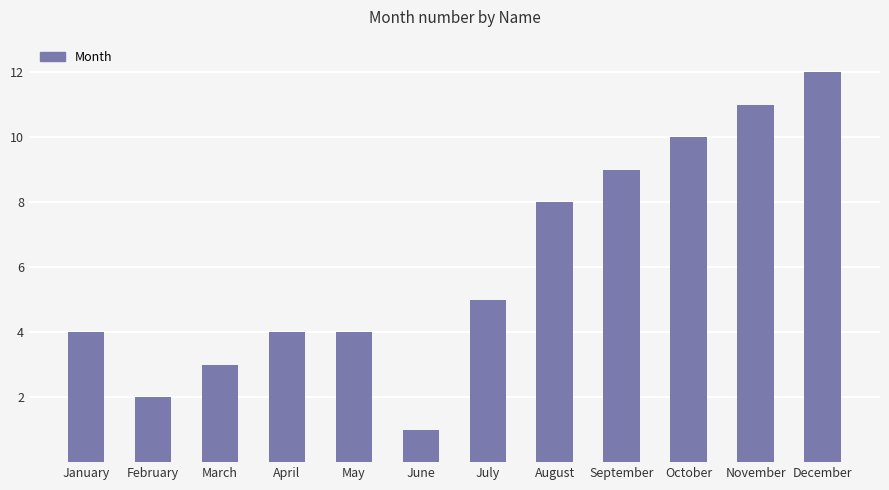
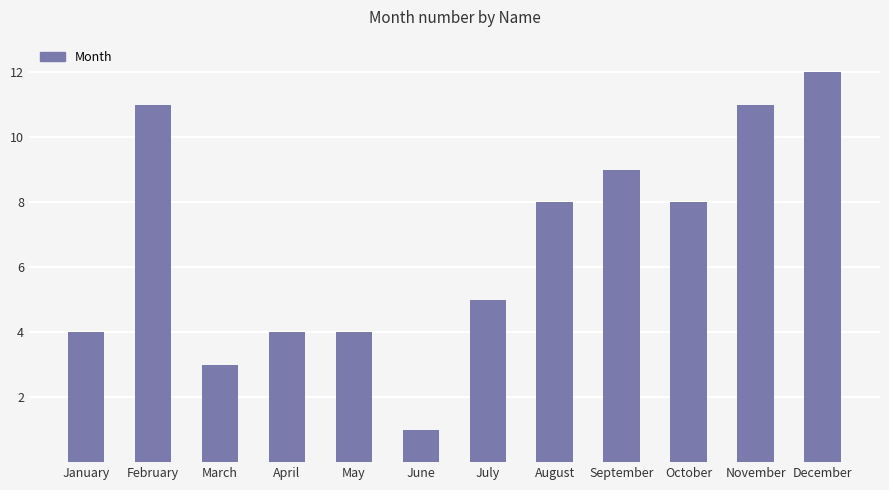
  {
    "January": 4,
-   "February": 2,
+   "February": 11,
    "March": 3,
    "April": 4,
    "May": 4,
    "June": 1,
    "July": 5,
    "August": 8,
    "September": 9,
-   "October": 10,
+   "October": 8,
    "November": 11,
    "December": 12
  }
